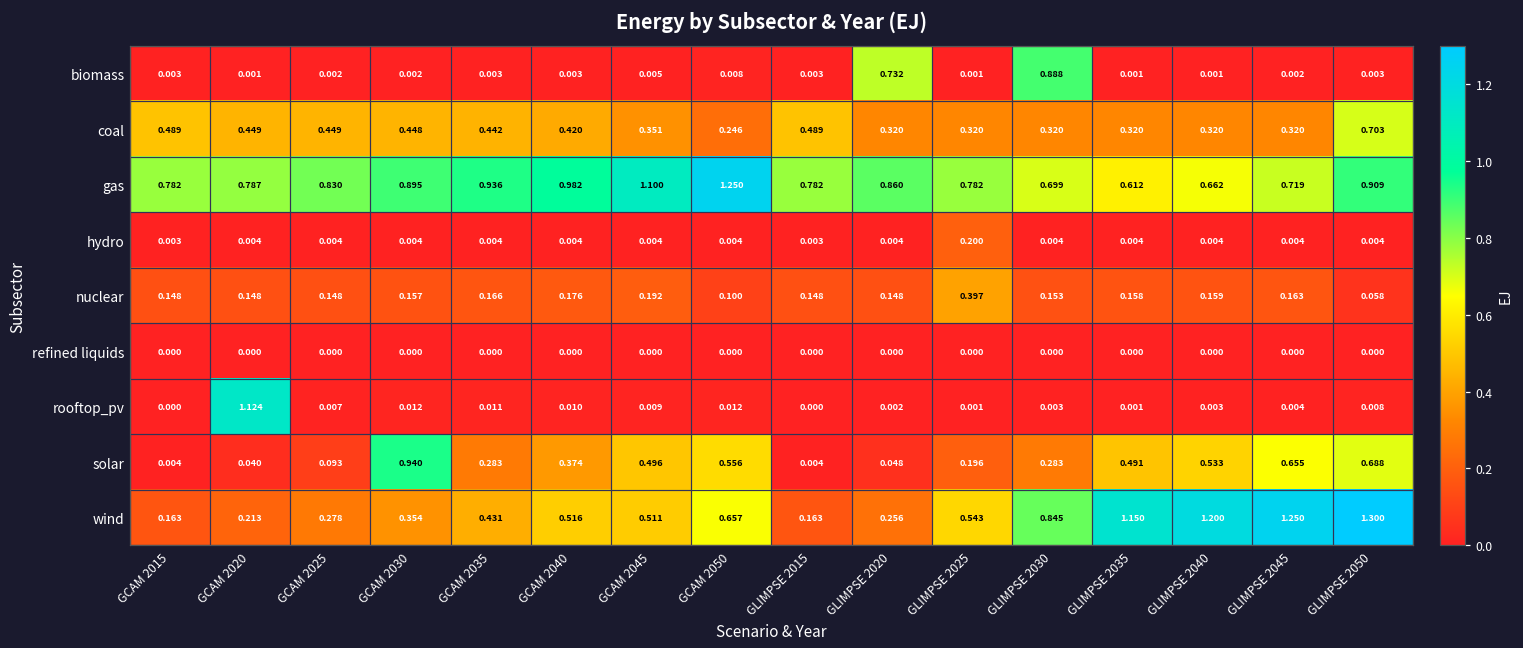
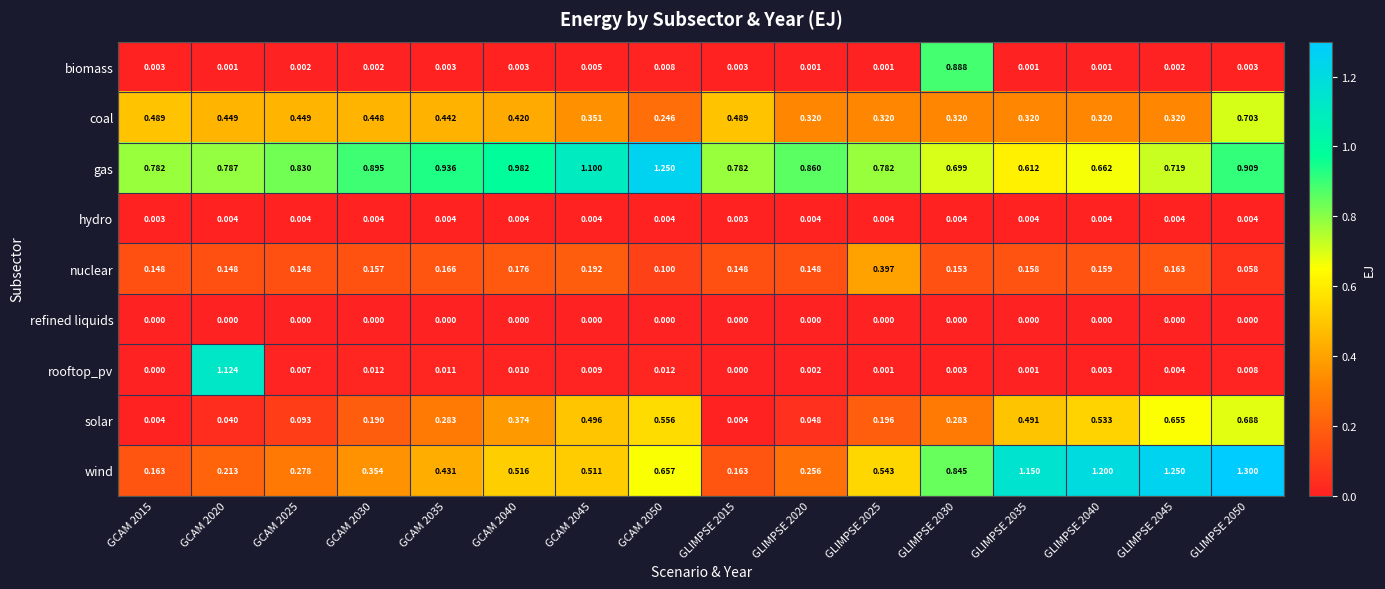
  {
    "biomass": {
      "GCAM 2015": 0.003,
      "GCAM 2020": 0.001,
      "GCAM 2025": 0.002,
      "GCAM 2030": 0.002,
      "GCAM 2035": 0.003,
      "GCAM 2040": 0.003,
      "GCAM 2045": 0.005,
      "GCAM 2050": 0.008,
      "GLIMPSE 2015": 0.003,
-     "GLIMPSE 2020": 0.732,
+     "GLIMPSE 2020": 0.001,
      "GLIMPSE 2025": 0.001,
      "GLIMPSE 2030": 0.888,
      "GLIMPSE 2035": 0.001,
      "GLIMPSE 2040": 0.001,
      "GLIMPSE 2045": 0.002,
      "GLIMPSE 2050": 0.003
    },
    "coal": {
      "GCAM 2015": 0.489,
      "GCAM 2020": 0.449,
      "GCAM 2025": 0.449,
      "GCAM 2030": 0.448,
      "GCAM 2035": 0.442,
      "GCAM 2040": 0.420,
      "GCAM 2045": 0.351,
      "GCAM 2050": 0.246,
      "GLIMPSE 2015": 0.489,
      "GLIMPSE 2020": 0.320,
      "GLIMPSE 2025": 0.320,
      "GLIMPSE 2030": 0.320,
      "GLIMPSE 2035": 0.320,
      "GLIMPSE 2040": 0.320,
      "GLIMPSE 2045": 0.320,
      "GLIMPSE 2050": 0.703
    },
    "gas": {
      "GCAM 2015": 0.782,
      "GCAM 2020": 0.787,
      "GCAM 2025": 0.830,
      "GCAM 2030": 0.895,
      "GCAM 2035": 0.936,
      "GCAM 2040": 0.982,
      "GCAM 2045": 1.100,
      "GCAM 2050": 1.250,
      "GLIMPSE 2015": 0.782,
      "GLIMPSE 2020": 0.860,
      "GLIMPSE 2025": 0.782,
      "GLIMPSE 2030": 0.699,
      "GLIMPSE 2035": 0.612,
      "GLIMPSE 2040": 0.662,
      "GLIMPSE 2045": 0.719,
      "GLIMPSE 2050": 0.909
    },
    "hydro": {
      "GCAM 2015": 0.003,
      "GCAM 2020": 0.004,
      "GCAM 2025": 0.004,
      "GCAM 2030": 0.004,
      "GCAM 2035": 0.004,
      "GCAM 2040": 0.004,
      "GCAM 2045": 0.004,
      "GCAM 2050": 0.004,
      "GLIMPSE 2015": 0.003,
      "GLIMPSE 2020": 0.004,
-     "GLIMPSE 2025": 0.200,
+     "GLIMPSE 2025": 0.004,
      "GLIMPSE 2030": 0.004,
      "GLIMPSE 2035": 0.004,
      "GLIMPSE 2040": 0.004,
      "GLIMPSE 2045": 0.004,
      "GLIMPSE 2050": 0.004
    },
    "nuclear": {
      "GCAM 2015": 0.148,
      "GCAM 2020": 0.148,
      "GCAM 2025": 0.148,
      "GCAM 2030": 0.157,
      "GCAM 2035": 0.166,
      "GCAM 2040": 0.176,
      "GCAM 2045": 0.192,
      "GCAM 2050": 0.100,
      "GLIMPSE 2015": 0.148,
      "GLIMPSE 2020": 0.148,
      "GLIMPSE 2025": 0.397,
      "GLIMPSE 2030": 0.153,
      "GLIMPSE 2035": 0.158,
      "GLIMPSE 2040": 0.159,
      "GLIMPSE 2045": 0.163,
      "GLIMPSE 2050": 0.058
    },
    "refined liquids": {
      "GCAM 2015": 0.000,
      "GCAM 2020": 0.000,
      "GCAM 2025": 0.000,
      "GCAM 2030": 0.000,
      "GCAM 2035": 0.000,
      "GCAM 2040": 0.000,
      "GCAM 2045": 0.000,
      "GCAM 2050": 0.000,
      "GLIMPSE 2015": 0.000,
      "GLIMPSE 2020": 0.000,
      "GLIMPSE 2025": 0.000,
      "GLIMPSE 2030": 0.000,
      "GLIMPSE 2035": 0.000,
      "GLIMPSE 2040": 0.000,
      "GLIMPSE 2045": 0.000,
      "GLIMPSE 2050": 0.000
    },
    "rooftop_pv": {
      "GCAM 2015": 0.000,
      "GCAM 2020": 1.124,
      "GCAM 2025": 0.007,
      "GCAM 2030": 0.012,
      "GCAM 2035": 0.011,
      "GCAM 2040": 0.010,
      "GCAM 2045": 0.009,
      "GCAM 2050": 0.012,
      "GLIMPSE 2015": 0.000,
      "GLIMPSE 2020": 0.002,
      "GLIMPSE 2025": 0.001,
      "GLIMPSE 2030": 0.003,
      "GLIMPSE 2035": 0.001,
      "GLIMPSE 2040": 0.003,
      "GLIMPSE 2045": 0.004,
      "GLIMPSE 2050": 0.008
    },
    "solar": {
      "GCAM 2015": 0.004,
      "GCAM 2020": 0.040,
      "GCAM 2025": 0.093,
-     "GCAM 2030": 0.940,
+     "GCAM 2030": 0.190,
      "GCAM 2035": 0.283,
      "GCAM 2040": 0.374,
      "GCAM 2045": 0.496,
      "GCAM 2050": 0.556,
      "GLIMPSE 2015": 0.004,
      "GLIMPSE 2020": 0.048,
      "GLIMPSE 2025": 0.196,
      "GLIMPSE 2030": 0.283,
      "GLIMPSE 2035": 0.491,
      "GLIMPSE 2040": 0.533,
      "GLIMPSE 2045": 0.655,
      "GLIMPSE 2050": 0.688
    },
    "wind": {
      "GCAM 2015": 0.163,
      "GCAM 2020": 0.213,
      "GCAM 2025": 0.278,
      "GCAM 2030": 0.354,
      "GCAM 2035": 0.431,
      "GCAM 2040": 0.516,
      "GCAM 2045": 0.511,
      "GCAM 2050": 0.657,
      "GLIMPSE 2015": 0.163,
      "GLIMPSE 2020": 0.256,
      "GLIMPSE 2025": 0.543,
      "GLIMPSE 2030": 0.845,
      "GLIMPSE 2035": 1.150,
      "GLIMPSE 2040": 1.200,
      "GLIMPSE 2045": 1.250,
      "GLIMPSE 2050": 1.300
    }
  }
